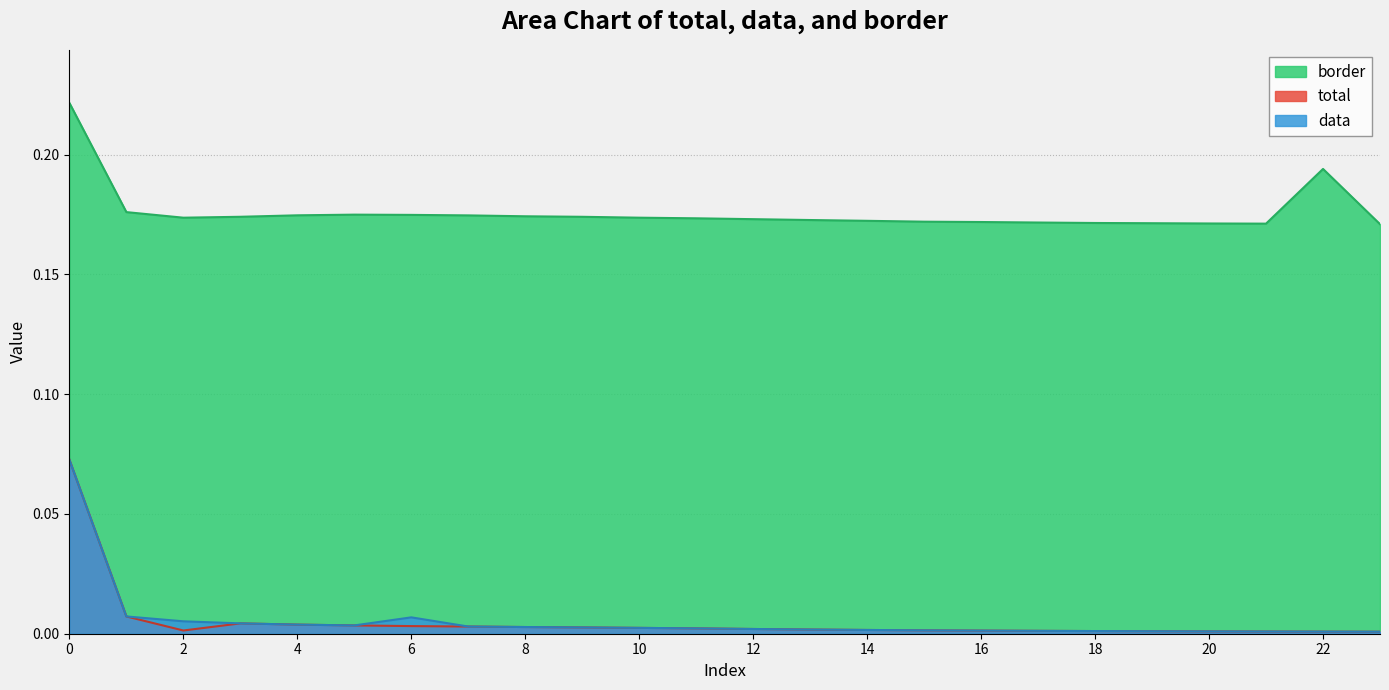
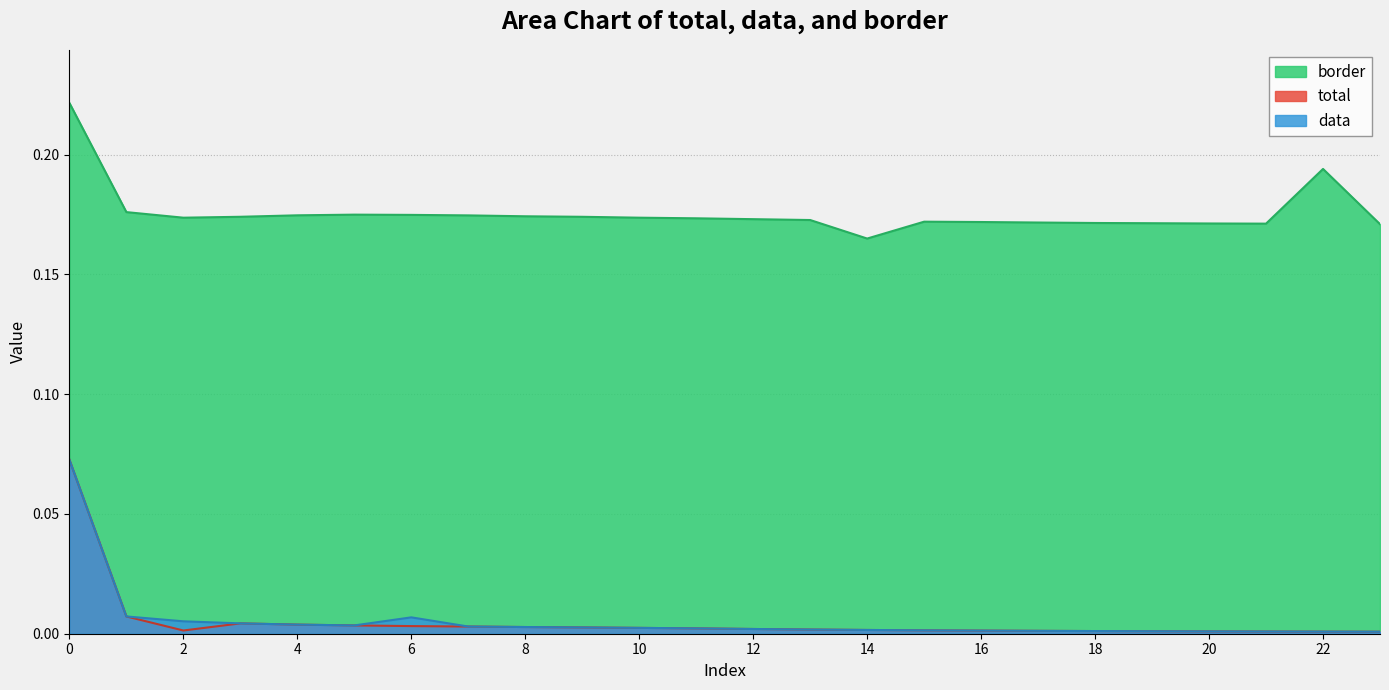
  {
    "border": {
      "0": 0.222,
      "2": 0.174,
      "4": 0.175,
      "6": 0.175,
      "8": 0.174,
      "10": 0.174,
      "12": 0.173,
-     "14": 0.172,
+     "14": 0.165,
      "16": 0.172,
      "18": 0.171,
      "20": 0.171,
      "22": 0.194
    },
    "total": {
      "2": 0.001,
      "6": 0.003
    },
    "data": {
      "2": 0.005,
      "6": 0.007
    }
  }
